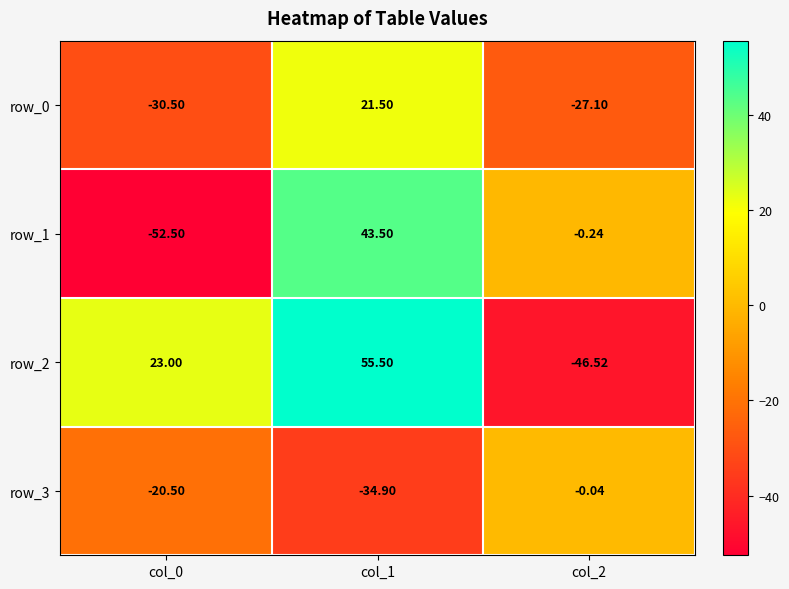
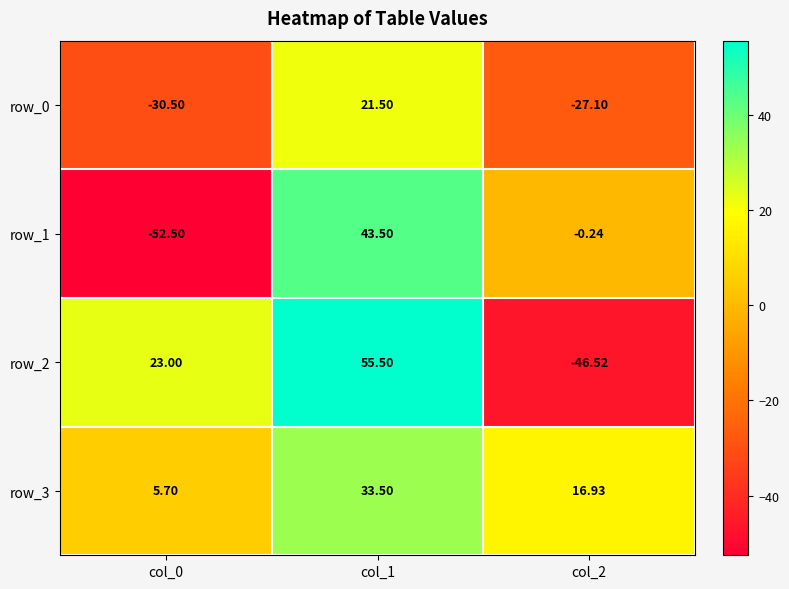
  {
    "row_0": {
      "col_0": -30.50,
      "col_1": 21.50,
      "col_2": -27.10
    },
    "row_1": {
      "col_0": -52.50,
      "col_1": 43.50,
      "col_2": -0.24
    },
    "row_2": {
      "col_0": 23.00,
      "col_1": 55.50,
      "col_2": -46.52
    },
    "row_3": {
-     "col_0": -20.50,
-     "col_1": -34.90,
-     "col_2": -0.04
+     "col_0": 5.70,
+     "col_1": 33.50,
+     "col_2": 16.93
    }
  }
